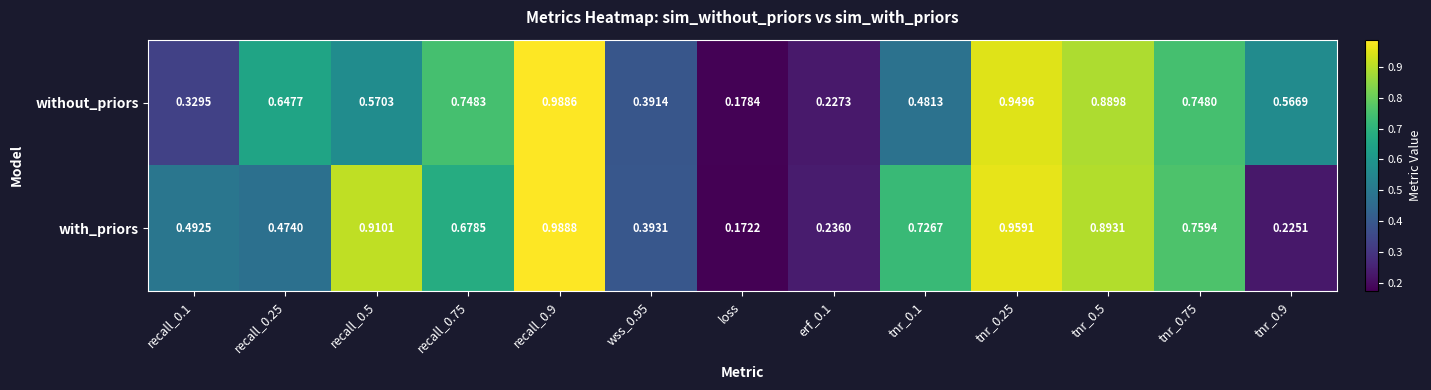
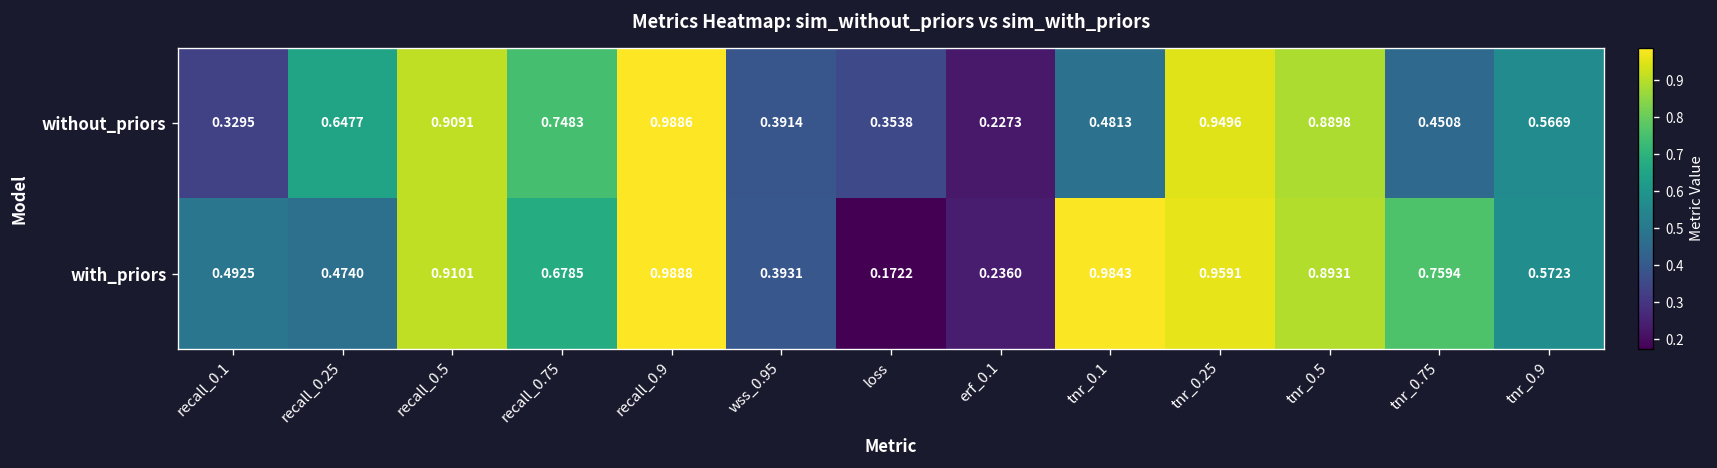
  {
    "without_priors": {
      "recall_0.1": 0.3295,
      "recall_0.25": 0.6477,
-     "recall_0.5": 0.5703,
+     "recall_0.5": 0.9091,
      "recall_0.75": 0.7483,
      "recall_0.9": 0.9886,
      "wss_0.95": 0.3914,
-     "loss": 0.1784,
+     "loss": 0.3538,
      "erf_0.1": 0.2273,
      "tnr_0.1": 0.4813,
      "tnr_0.25": 0.9496,
      "tnr_0.5": 0.8898,
-     "tnr_0.75": 0.7480,
+     "tnr_0.75": 0.4508,
      "tnr_0.9": 0.5669
    },
    "with_priors": {
      "recall_0.1": 0.4925,
      "recall_0.25": 0.4740,
      "recall_0.5": 0.9101,
      "recall_0.75": 0.6785,
      "recall_0.9": 0.9888,
      "wss_0.95": 0.3931,
      "loss": 0.1722,
      "erf_0.1": 0.2360,
-     "tnr_0.1": 0.7267,
+     "tnr_0.1": 0.9843,
      "tnr_0.25": 0.9591,
      "tnr_0.5": 0.8931,
      "tnr_0.75": 0.7594,
-     "tnr_0.9": 0.2251
+     "tnr_0.9": 0.5723
    }
  }
